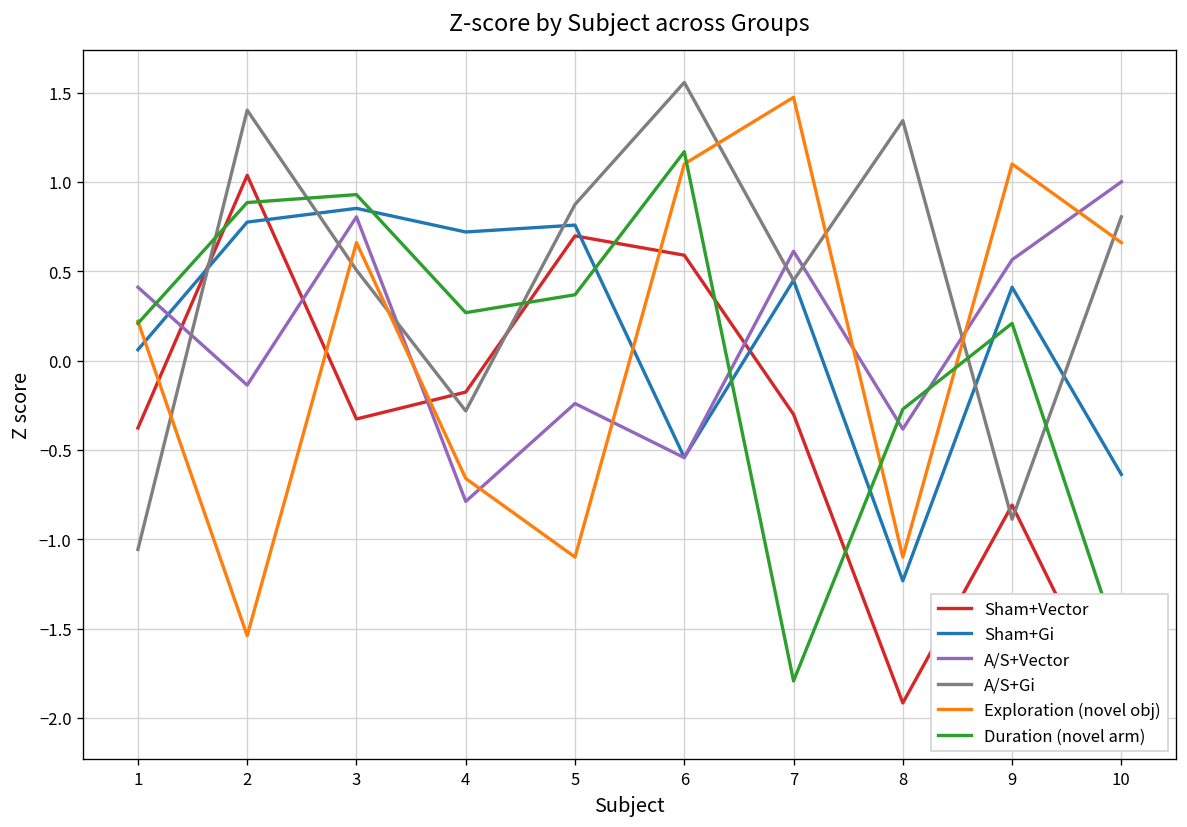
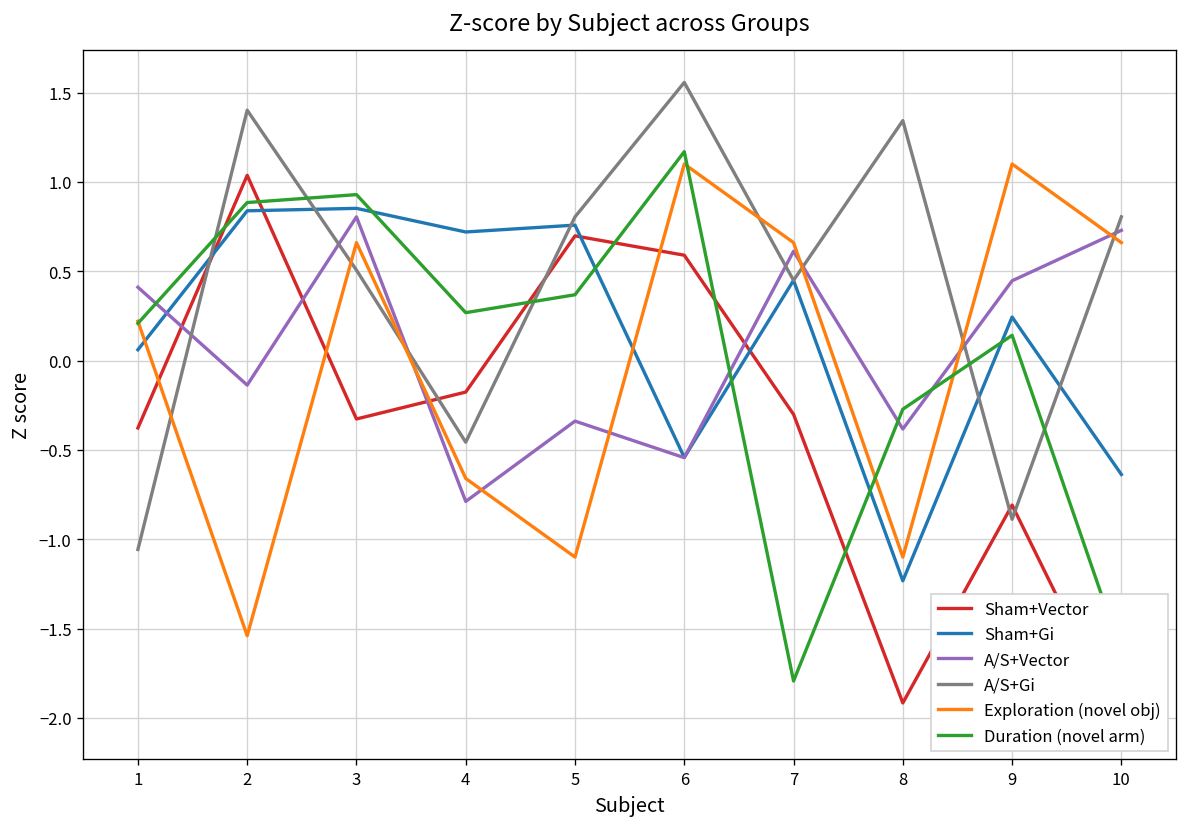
  {
    "Sham+Vector": {
      "1": -0.38,
      "2": 1.04,
      "3": -0.33,
      "4": -0.18,
      "5": 0.70,
      "6": 0.59,
      "7": -0.30,
      "8": -1.92,
      "9": -0.81
    },
    "Sham+Gi": {
      "1": 0.06,
-     "2": 0.77,
+     "2": 0.84,
      "3": 0.85,
      "4": 0.72,
      "5": 0.76,
      "8": -1.23,
-     "9": 0.41,
+     "9": 0.24,
      "10": -0.64
    },
    "A/S+Vector": {
      "1": 0.41,
      "2": -0.14,
      "3": 0.80,
      "4": -0.79,
-     "5": -0.24,
+     "5": -0.34,
      "7": 0.61,
      "8": -0.38,
-     "9": 0.56,
-     "10": 1.00
+     "9": 0.45,
+     "10": 0.73
    },
    "A/S+Gi": {
      "1": -1.06,
      "2": 1.40,
      "3": 0.51,
-     "4": -0.28,
-     "5": 0.87,
+     "4": -0.46,
+     "5": 0.80,
      "6": 1.56,
      "8": 1.34,
      "9": -0.89,
      "10": 0.80
    },
    "Exploration (novel obj)": {
      "2": -1.54,
      "3": 0.66,
      "4": -0.66,
      "5": -1.10,
      "6": 1.10,
-     "7": 1.47,
+     "7": 0.66,
      "8": -1.10,
      "9": 1.10,
      "10": 0.66
    },
    "Duration (novel arm)": {
      "2": 0.88,
      "3": 0.93,
      "4": 0.27,
      "5": 0.37,
      "6": 1.17,
      "7": -1.79,
      "8": -0.27,
-     "9": 0.21
+     "9": 0.14
    }
  }
